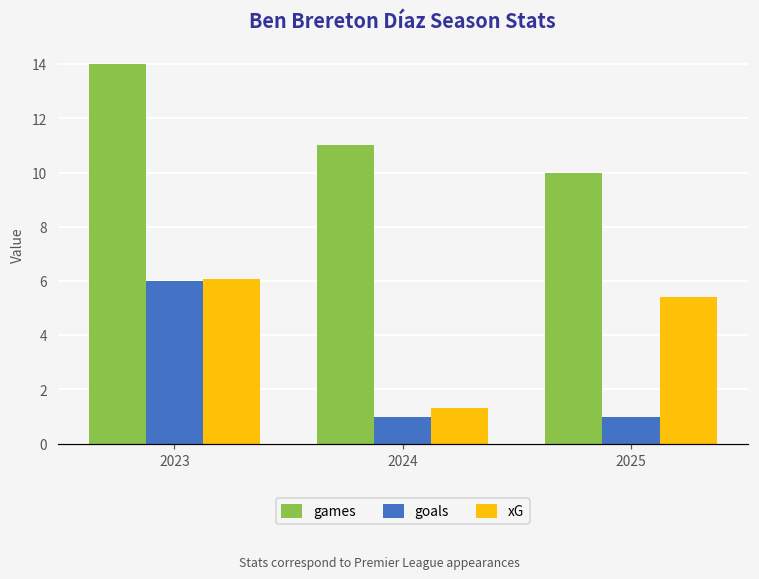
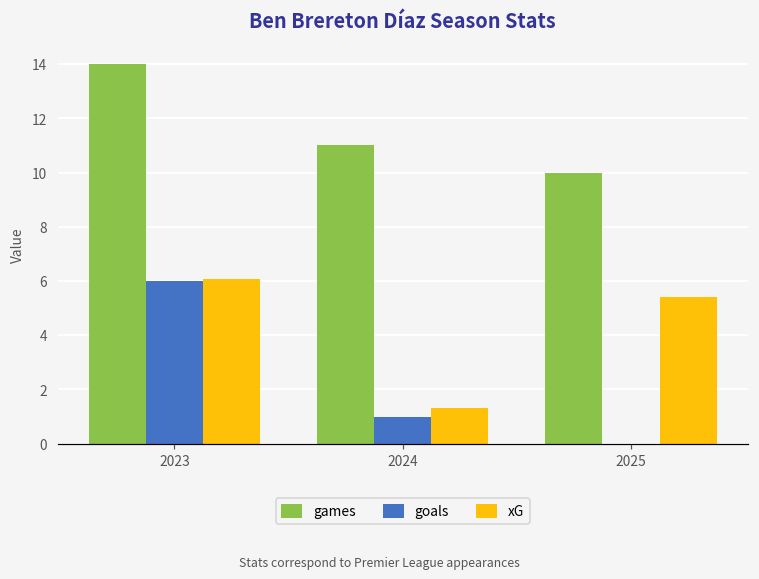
  {
    "games": {
      "2023": 14,
      "2024": 11,
      "2025": 10
    },
    "goals": {
      "2023": 6,
      "2024": 1,
-     "2025": 1
+     "2025": 0
    },
    "xG": {
      "2023": 6,
      "2024": 1.3,
      "2025": 5.4
    }
  }
